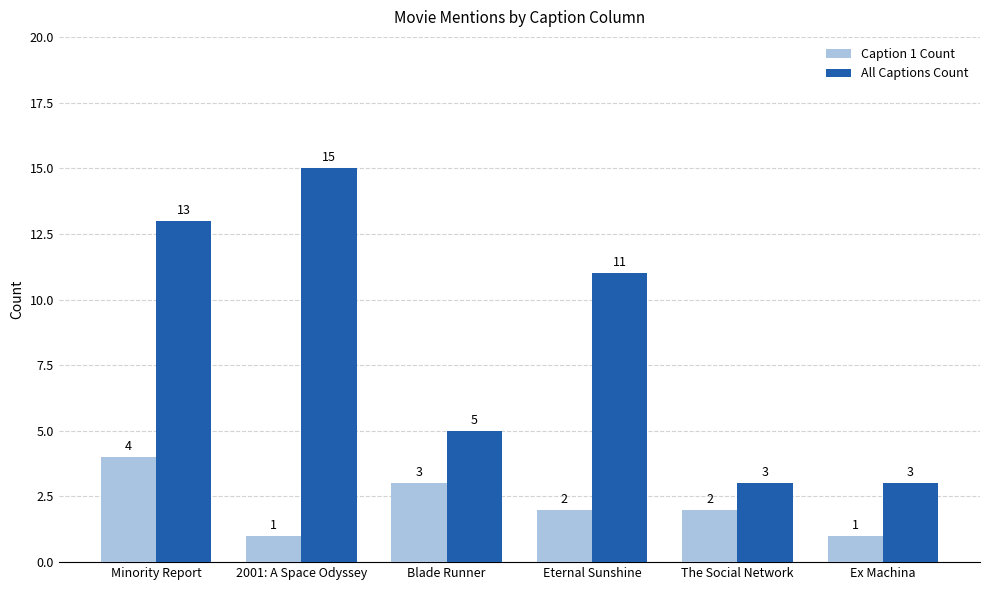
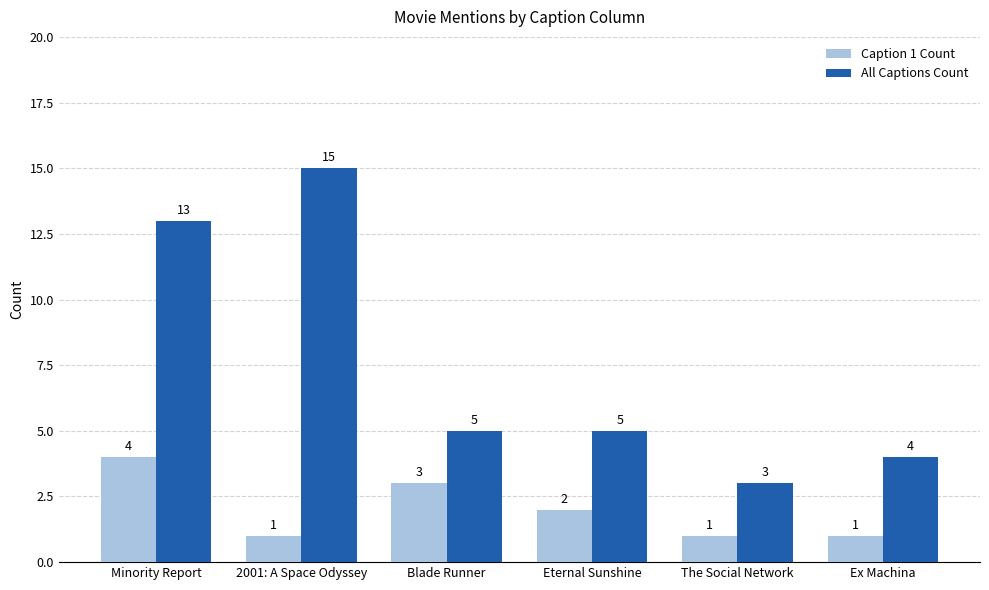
  {
    "Caption 1 Count": {
      "Minority Report": 4,
      "2001: A Space Odyssey": 1,
      "Blade Runner": 3,
      "Eternal Sunshine": 2,
-     "The Social Network": 2,
+     "The Social Network": 1,
      "Ex Machina": 1
    },
    "All Captions Count": {
      "Minority Report": 13,
      "2001: A Space Odyssey": 15,
      "Blade Runner": 5,
-     "Eternal Sunshine": 11,
+     "Eternal Sunshine": 5,
      "The Social Network": 3,
-     "Ex Machina": 3
+     "Ex Machina": 4
    }
  }
